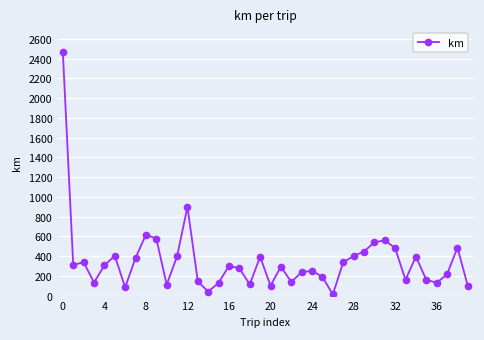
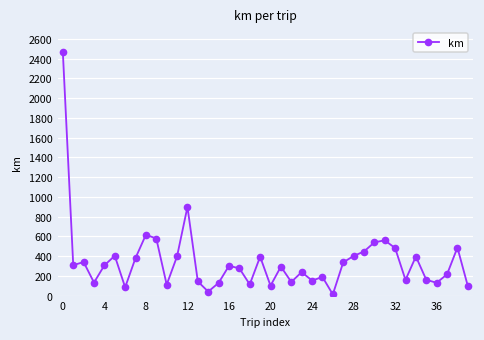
  {
    "0": 2500,
    "4": 300,
    "8": 600,
    "12": 900,
    "16": 300,
    "20": 100,
-   "24": 300,
+   "24": 200,
    "28": 400,
    "32": 500,
    "36": 100
  }
